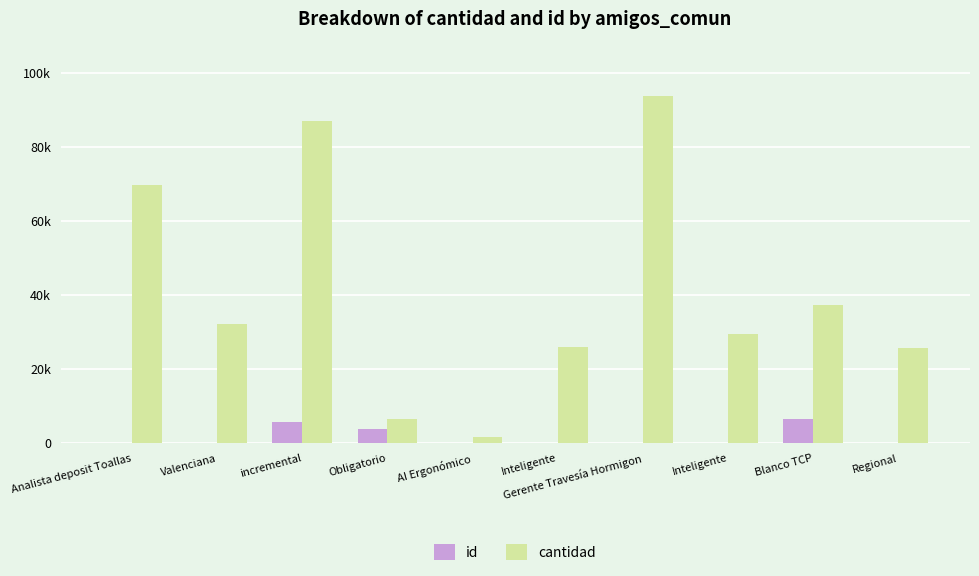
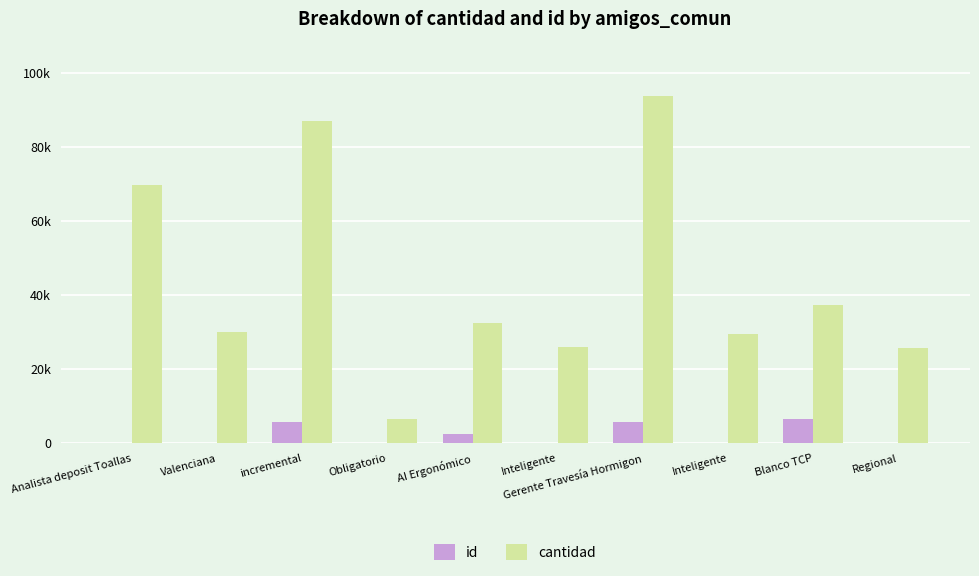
  {
    "id": {
      "incremental": 6000,
-     "Obligatorio": 4000,
-     "AI Ergonómico": 0,
-     "Gerente Travesía Hormigon": 0,
+     "Obligatorio": 0,
+     "AI Ergonómico": 2000,
+     "Gerente Travesía Hormigon": 6000,
      "Blanco TCP": 6000
    },
    "cantidad": {
      "Analista deposit Toallas": 70000,
-     "Valenciana": 32000,
+     "Valenciana": 30000,
      "incremental": 87000,
      "Obligatorio": 7000,
-     "AI Ergonómico": 2000,
+     "AI Ergonómico": 32000,
      "Gerente Travesía Hormigon": 94000,
      "Blanco TCP": 37000,
      "Regional": 26000
    }
  }
